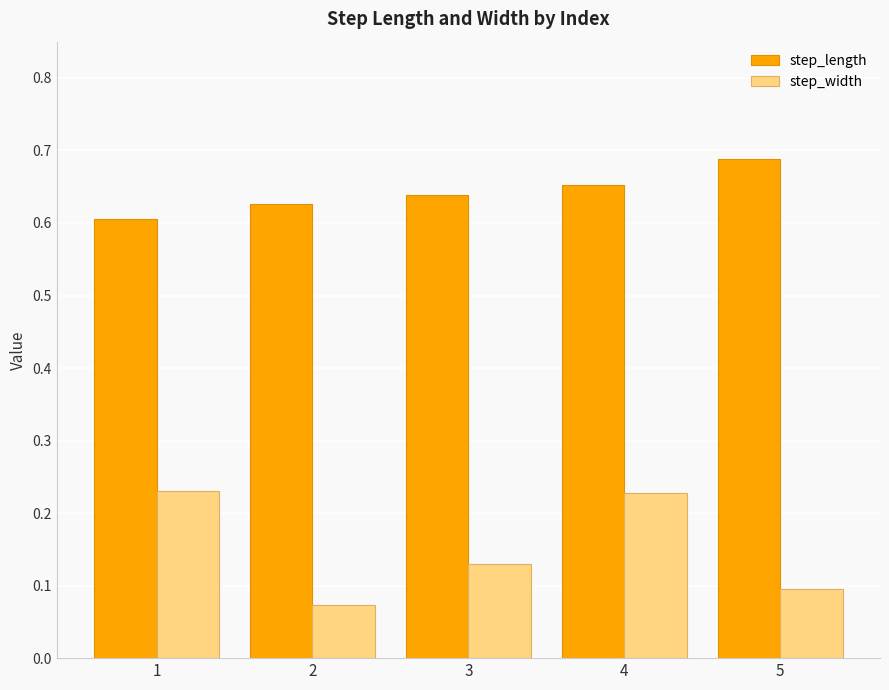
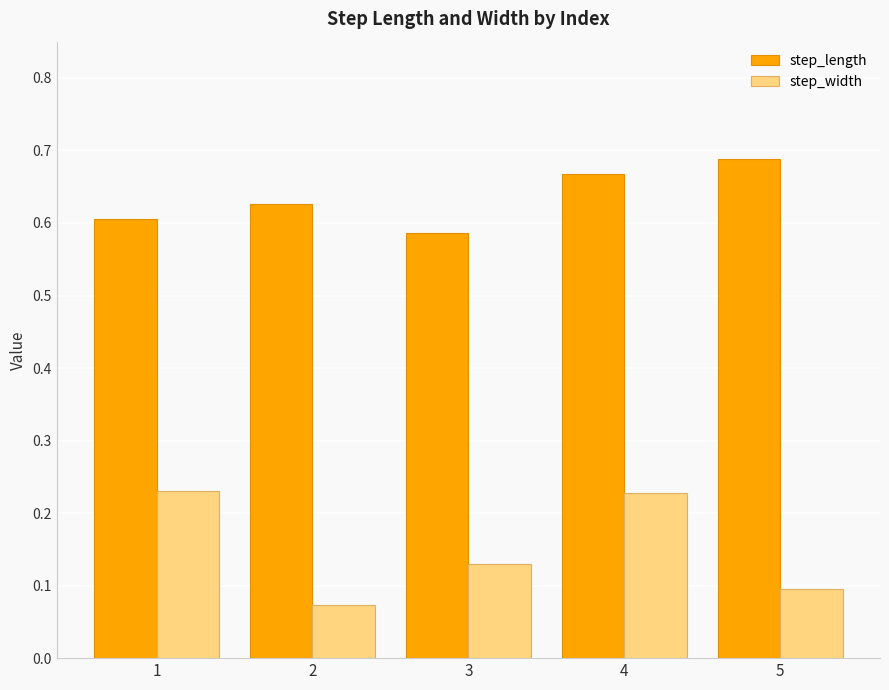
  {
    "step_length": {
      "1": 0.61,
      "2": 0.63,
-     "3": 0.64,
-     "4": 0.65,
+     "3": 0.59,
+     "4": 0.67,
      "5": 0.69
    },
    "step_width": {
      "1": 0.23,
      "2": 0.07,
      "3": 0.13,
      "4": 0.23,
      "5": 0.10
    }
  }
